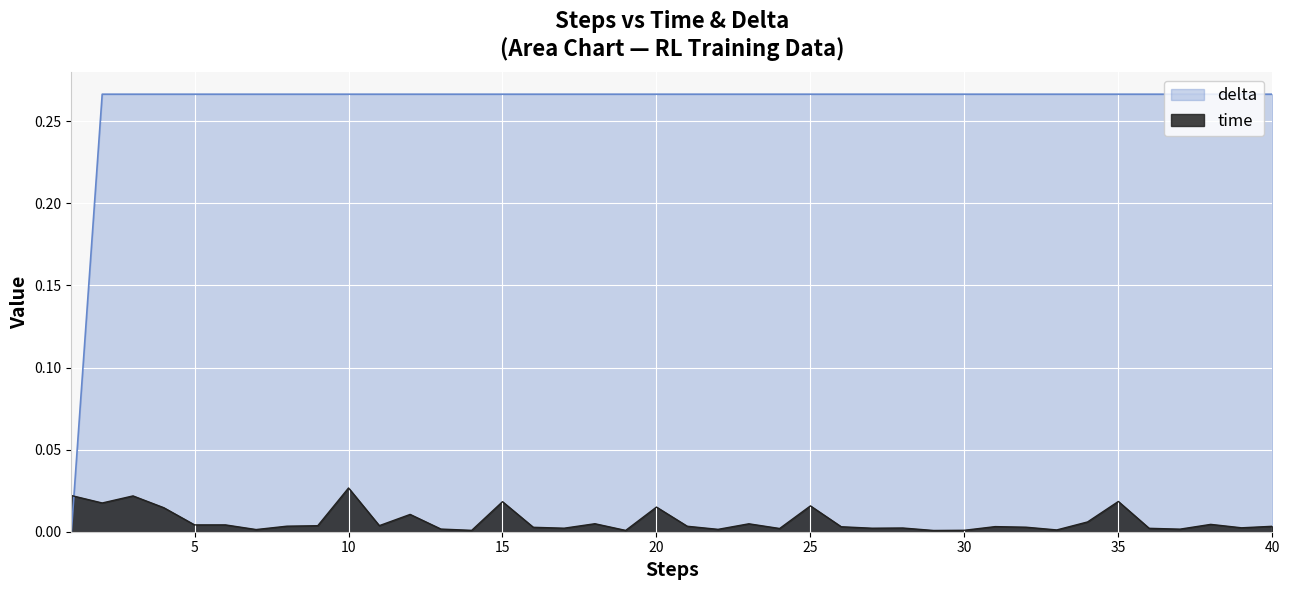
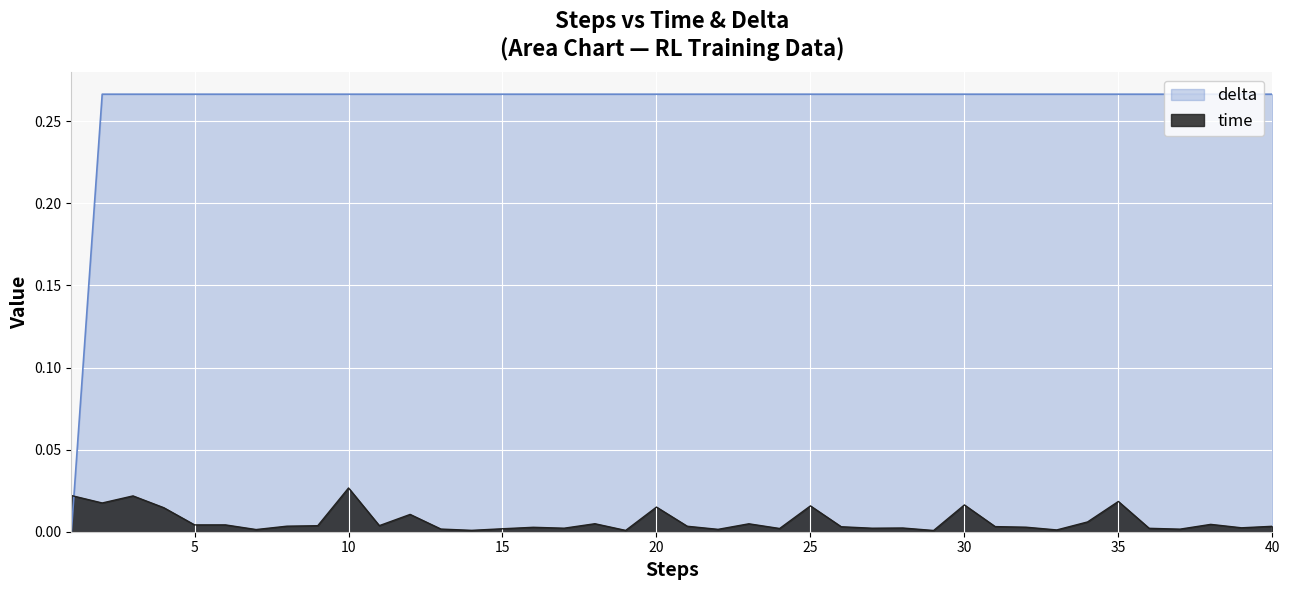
  {
    "delta": {
      "5": 0.267,
      "10": 0.267,
      "15": 0.267,
      "20": 0.267,
      "25": 0.267,
      "30": 0.267,
      "35": 0.267,
      "40": 0.267
    },
    "time": {
      "5": 0.004,
      "10": 0.027,
-     "15": 0.018,
+     "15": 0.002,
      "20": 0.015,
      "25": 0.016,
-     "30": 0.001,
+     "30": 0.016,
      "35": 0.018,
      "40": 0.003
    }
  }
